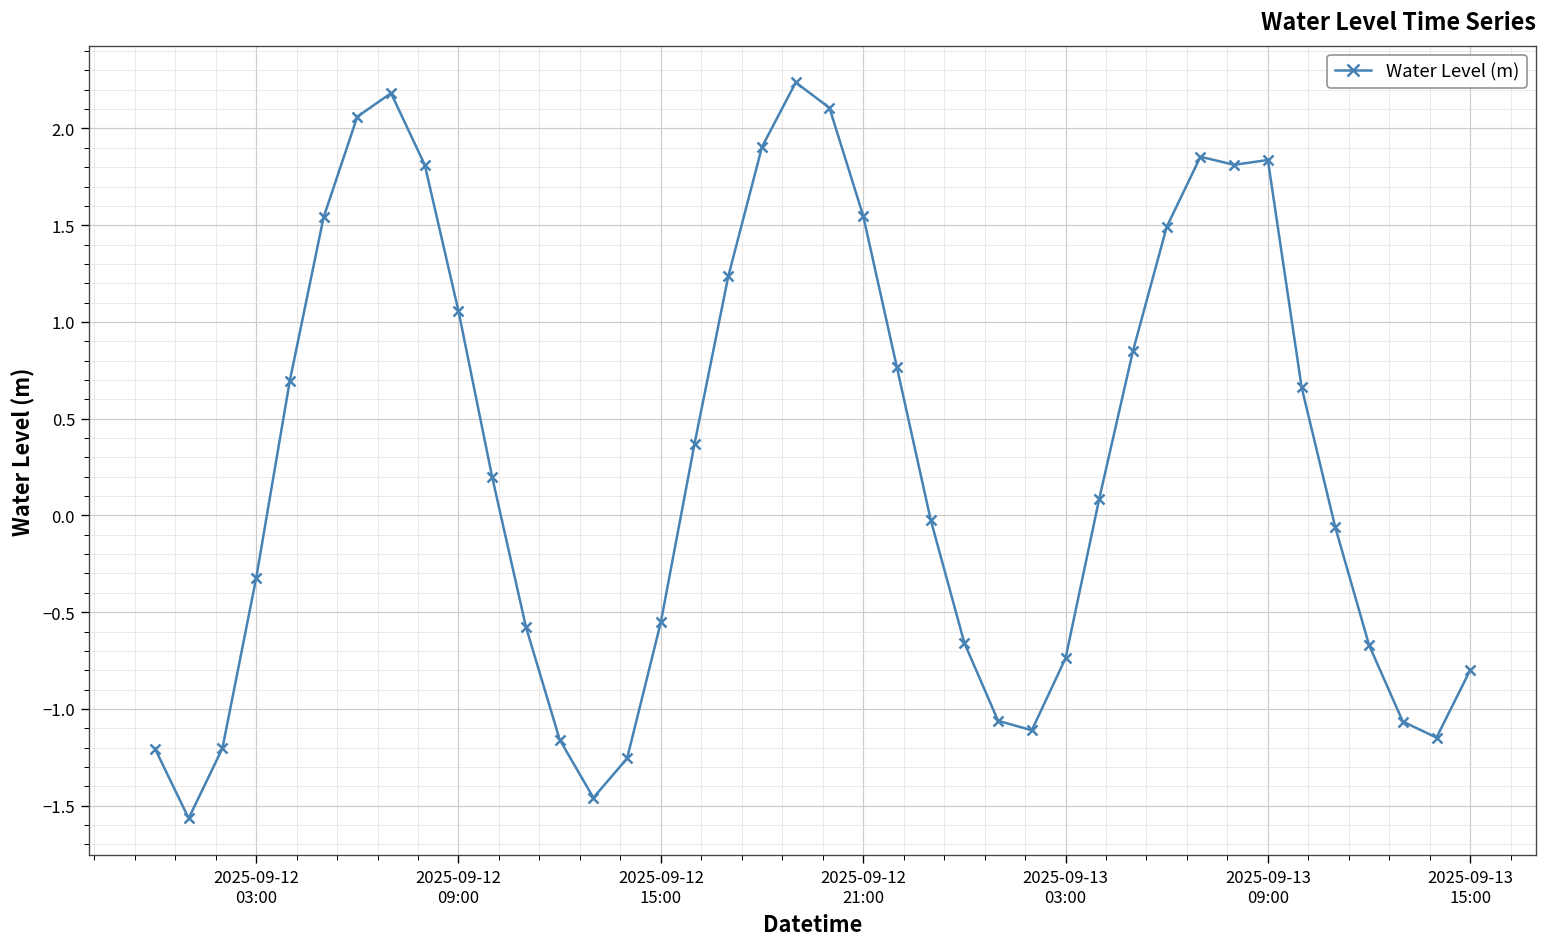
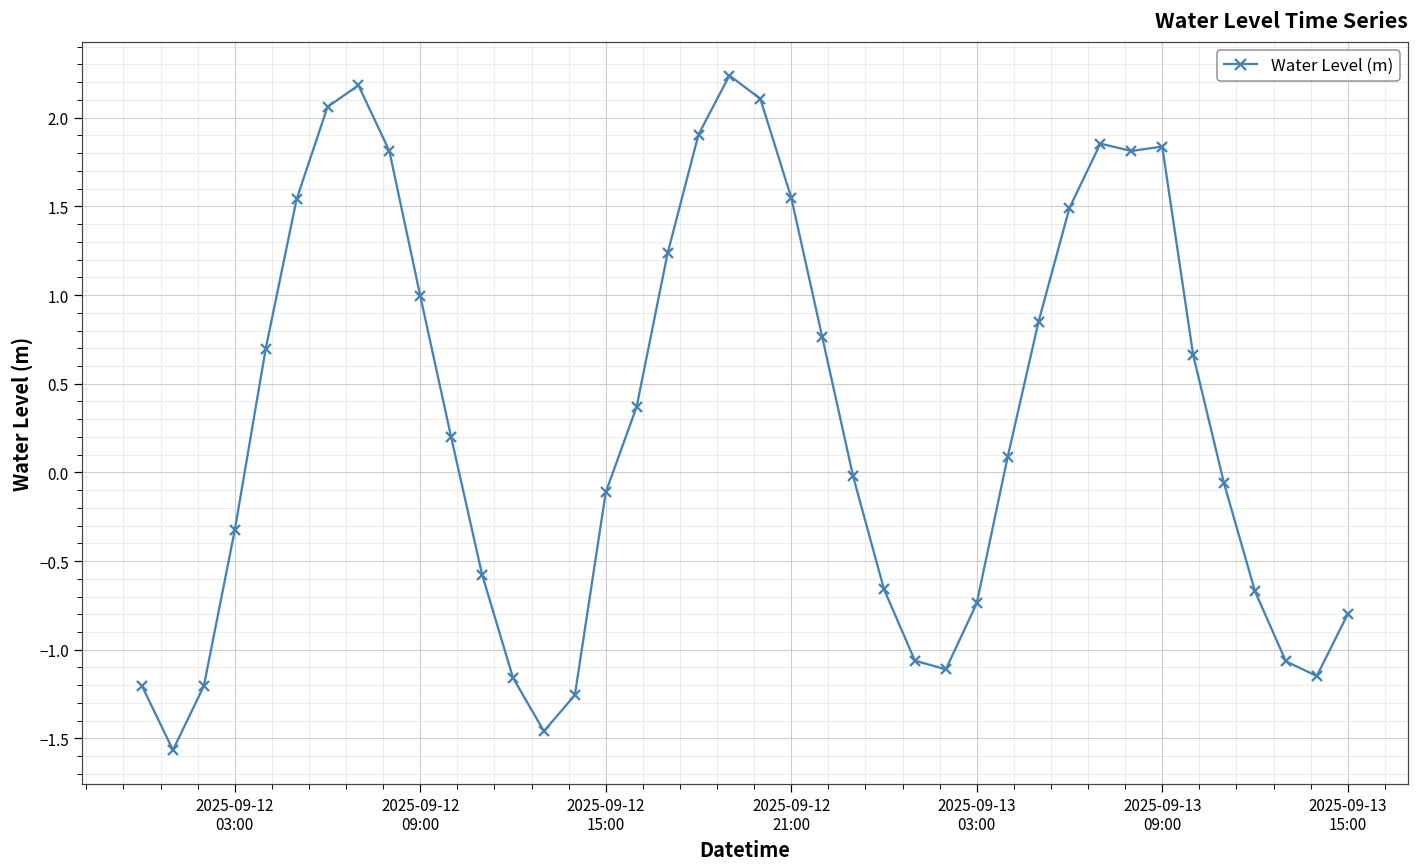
  {
    "2025-09-12 03:00": -0.33,
-   "2025-09-12 09:00": 1.06,
-   "2025-09-12 15:00": -0.55,
+   "2025-09-12 09:00": 1.00,
+   "2025-09-12 15:00": -0.11,
    "2025-09-12 21:00": 1.55,
    "2025-09-13 03:00": -0.74,
    "2025-09-13 09:00": 1.84,
    "2025-09-13 15:00": -0.80
  }
